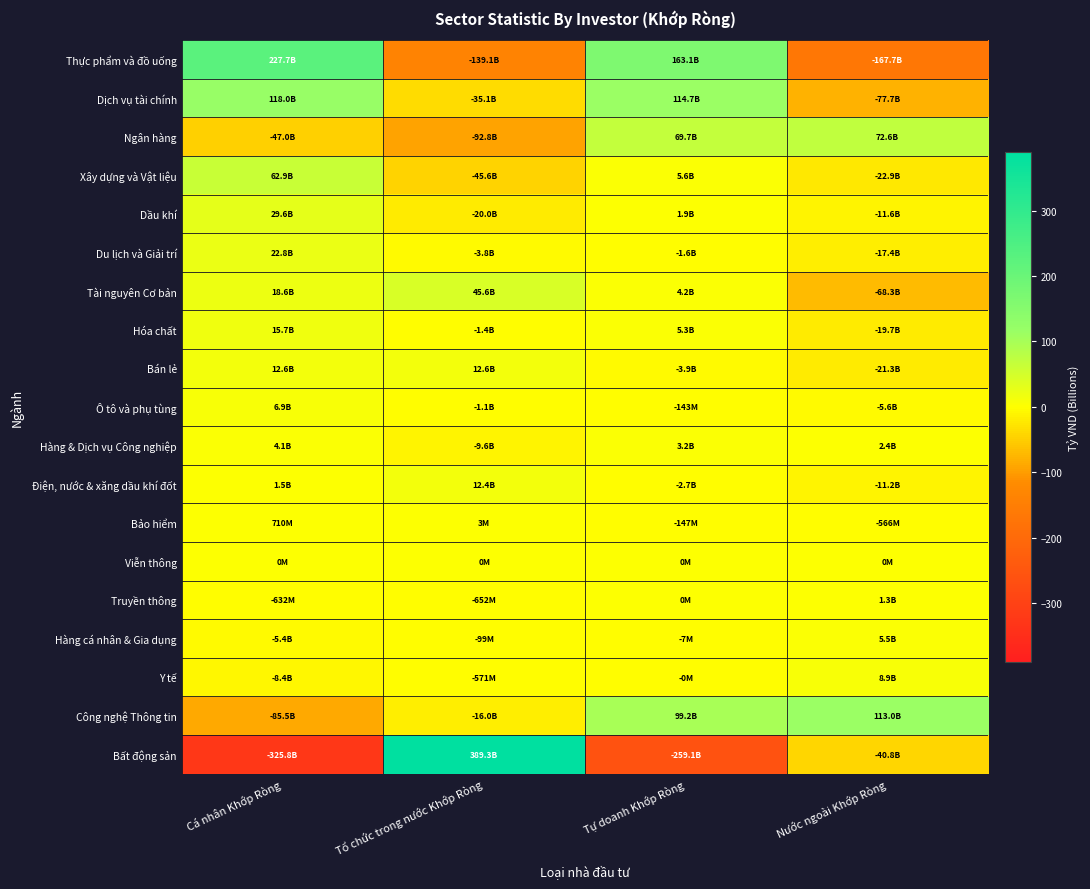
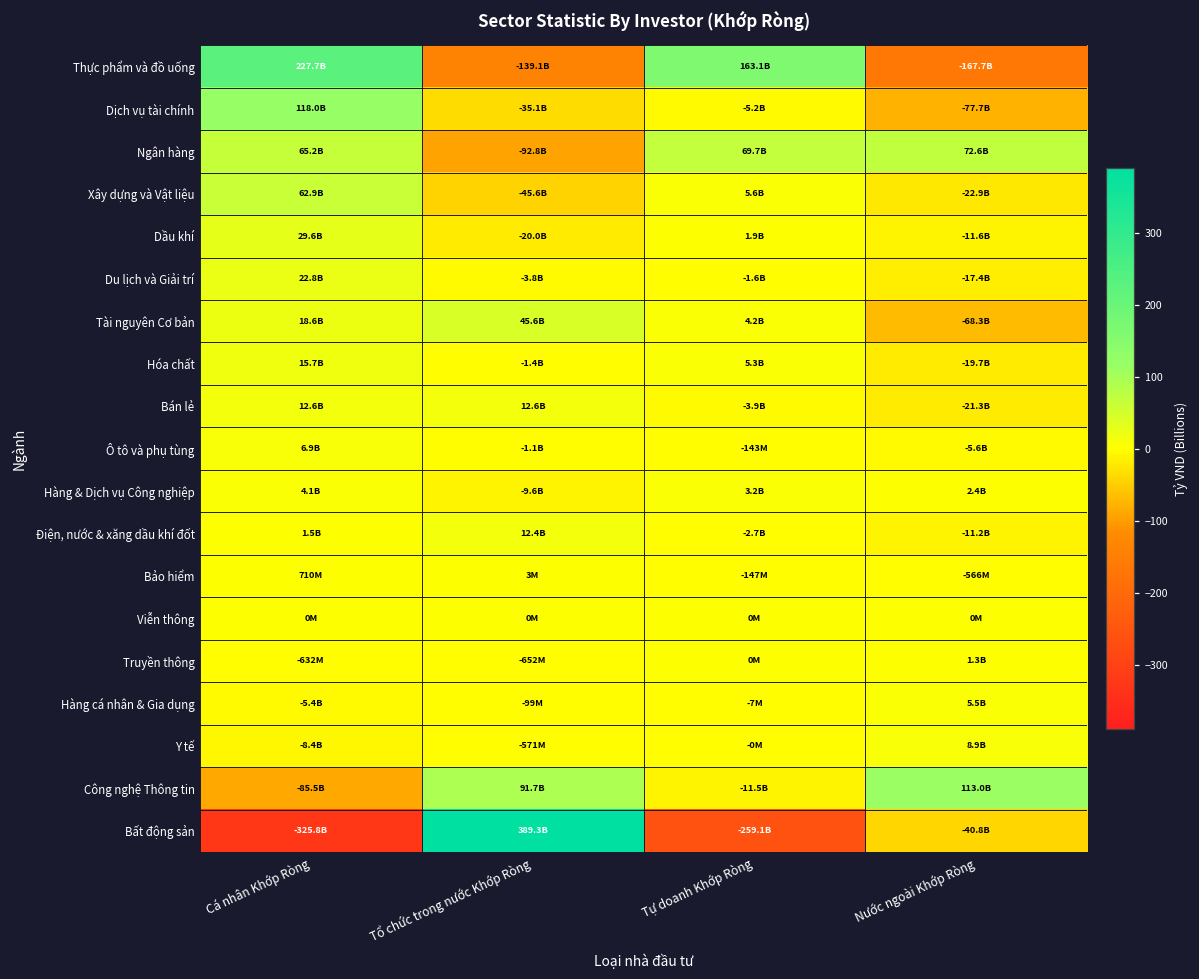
  {
    "Thực phẩm và đồ uống": {
      "Cá nhân Khớp Ròng": "227.7B",
      "Tổ chức trong nước Khớp Ròng": "-139.1B",
      "Tự doanh Khớp Ròng": "163.1B",
      "Nước ngoài Khớp Ròng": "-167.7B"
    },
    "Dịch vụ tài chính": {
      "Cá nhân Khớp Ròng": "118.0B",
      "Tổ chức trong nước Khớp Ròng": "-35.1B",
-     "Tự doanh Khớp Ròng": "114.7B",
+     "Tự doanh Khớp Ròng": "-5.2B",
      "Nước ngoài Khớp Ròng": "-77.7B"
    },
    "Ngân hàng": {
-     "Cá nhân Khớp Ròng": "-47.0B",
+     "Cá nhân Khớp Ròng": "65.2B",
      "Tổ chức trong nước Khớp Ròng": "-92.8B",
      "Tự doanh Khớp Ròng": "69.7B",
      "Nước ngoài Khớp Ròng": "72.6B"
    },
    "Xây dựng và Vật liệu": {
      "Cá nhân Khớp Ròng": "62.9B",
      "Tổ chức trong nước Khớp Ròng": "-45.6B",
      "Tự doanh Khớp Ròng": "5.6B",
      "Nước ngoài Khớp Ròng": "-22.9B"
    },
    "Dầu khí": {
      "Cá nhân Khớp Ròng": "29.6B",
      "Tổ chức trong nước Khớp Ròng": "-20.0B",
      "Tự doanh Khớp Ròng": "1.9B",
      "Nước ngoài Khớp Ròng": "-11.6B"
    },
    "Du lịch và Giải trí": {
      "Cá nhân Khớp Ròng": "22.8B",
      "Tổ chức trong nước Khớp Ròng": "-3.8B",
      "Tự doanh Khớp Ròng": "-1.6B",
      "Nước ngoài Khớp Ròng": "-17.4B"
    },
    "Tài nguyên Cơ bản": {
      "Cá nhân Khớp Ròng": "18.6B",
      "Tổ chức trong nước Khớp Ròng": "45.6B",
      "Tự doanh Khớp Ròng": "4.2B",
      "Nước ngoài Khớp Ròng": "-68.3B"
    },
    "Hóa chất": {
      "Cá nhân Khớp Ròng": "15.7B",
      "Tổ chức trong nước Khớp Ròng": "-1.4B",
      "Tự doanh Khớp Ròng": "5.3B",
      "Nước ngoài Khớp Ròng": "-19.7B"
    },
    "Bán lẻ": {
      "Cá nhân Khớp Ròng": "12.6B",
      "Tổ chức trong nước Khớp Ròng": "12.6B",
      "Tự doanh Khớp Ròng": "-3.9B",
      "Nước ngoài Khớp Ròng": "-21.3B"
    },
    "Ô tô và phụ tùng": {
      "Cá nhân Khớp Ròng": "6.9B",
      "Tổ chức trong nước Khớp Ròng": "-1.1B",
      "Tự doanh Khớp Ròng": "-143M",
      "Nước ngoài Khớp Ròng": "-5.6B"
    },
    "Hàng & Dịch vụ Công nghiệp": {
      "Cá nhân Khớp Ròng": "4.1B",
      "Tổ chức trong nước Khớp Ròng": "-9.6B",
      "Tự doanh Khớp Ròng": "3.2B",
      "Nước ngoài Khớp Ròng": "2.4B"
    },
    "Điện, nước & xăng dầu khí đốt": {
      "Cá nhân Khớp Ròng": "1.5B",
      "Tổ chức trong nước Khớp Ròng": "12.4B",
      "Tự doanh Khớp Ròng": "-2.7B",
      "Nước ngoài Khớp Ròng": "-11.2B"
    },
    "Bảo hiểm": {
      "Cá nhân Khớp Ròng": "710M",
      "Tổ chức trong nước Khớp Ròng": "3M",
      "Tự doanh Khớp Ròng": "-147M",
      "Nước ngoài Khớp Ròng": "-566M"
    },
    "Viễn thông": {
      "Cá nhân Khớp Ròng": "0M",
      "Tổ chức trong nước Khớp Ròng": "0M",
      "Tự doanh Khớp Ròng": "0M",
      "Nước ngoài Khớp Ròng": "0M"
    },
    "Truyền thông": {
      "Cá nhân Khớp Ròng": "-632M",
      "Tổ chức trong nước Khớp Ròng": "-652M",
      "Tự doanh Khớp Ròng": "0M",
      "Nước ngoài Khớp Ròng": "1.3B"
    },
    "Hàng cá nhân & Gia dụng": {
      "Cá nhân Khớp Ròng": "-5.4B",
      "Tổ chức trong nước Khớp Ròng": "-99M",
      "Tự doanh Khớp Ròng": "-7M",
      "Nước ngoài Khớp Ròng": "5.5B"
    },
    "Y tế": {
      "Cá nhân Khớp Ròng": "-8.4B",
      "Tổ chức trong nước Khớp Ròng": "-571M",
      "Tự doanh Khớp Ròng": "-0M",
      "Nước ngoài Khớp Ròng": "8.9B"
    },
    "Công nghệ Thông tin": {
      "Cá nhân Khớp Ròng": "-85.5B",
-     "Tổ chức trong nước Khớp Ròng": "-16.0B",
-     "Tự doanh Khớp Ròng": "99.2B",
+     "Tổ chức trong nước Khớp Ròng": "91.7B",
+     "Tự doanh Khớp Ròng": "-11.5B",
      "Nước ngoài Khớp Ròng": "113.0B"
    },
    "Bất động sản": {
      "Cá nhân Khớp Ròng": "-325.8B",
      "Tổ chức trong nước Khớp Ròng": "389.3B",
      "Tự doanh Khớp Ròng": "-259.1B",
      "Nước ngoài Khớp Ròng": "-40.8B"
    }
  }
